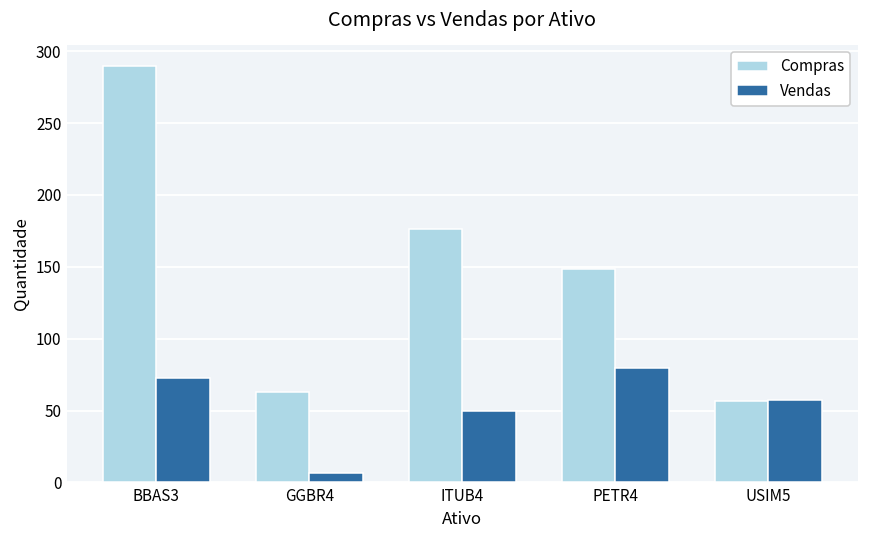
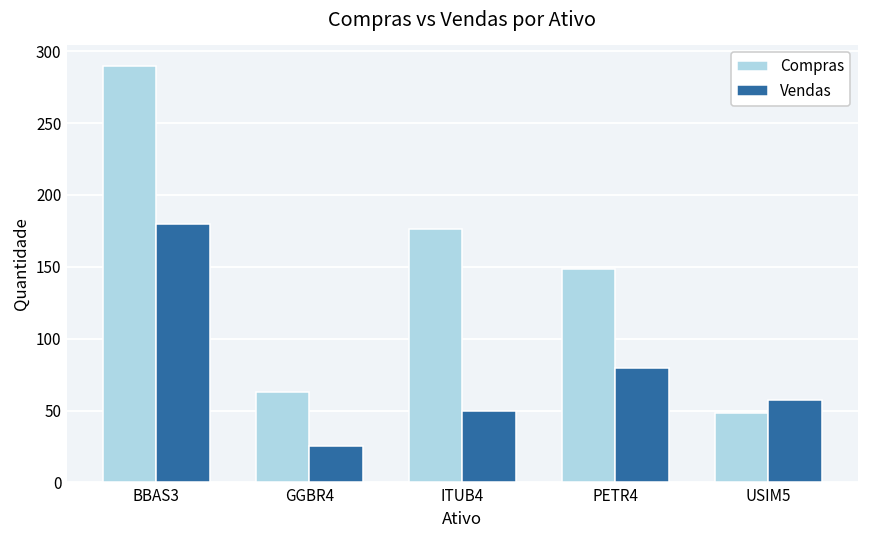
  {
    "Compras": {
      "BBAS3": 290,
      "GGBR4": 63,
      "ITUB4": 176,
      "PETR4": 148,
-     "USIM5": 57
+     "USIM5": 48
    },
    "Vendas": {
-     "BBAS3": 73,
-     "GGBR4": 6,
+     "BBAS3": 180,
+     "GGBR4": 25,
      "ITUB4": 50,
      "PETR4": 79,
      "USIM5": 57
    }
  }
